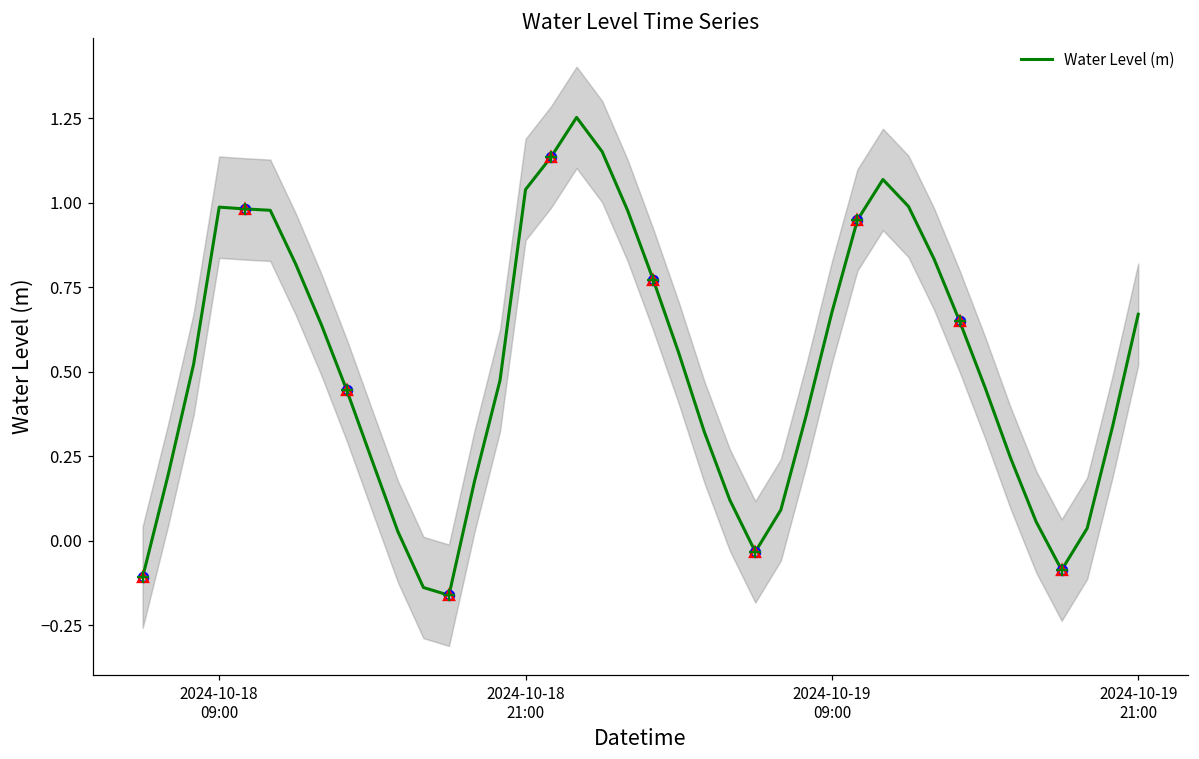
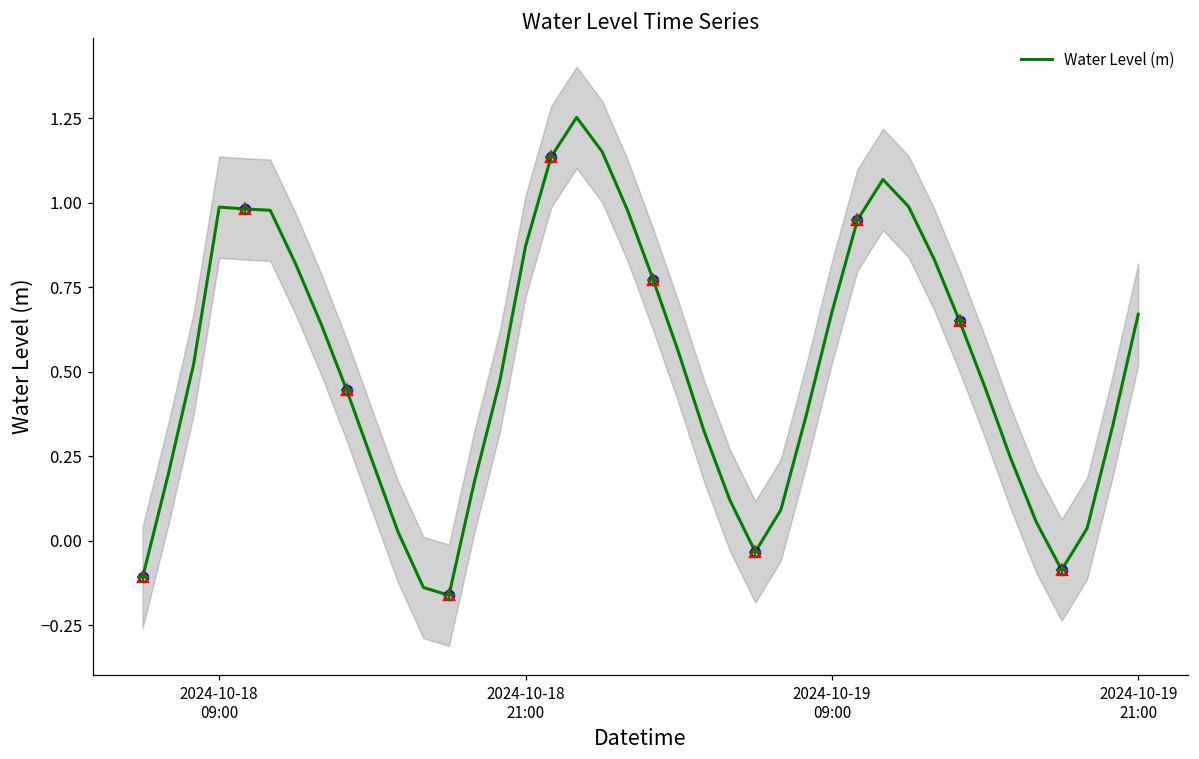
  {
    "Water Level (m)": {
      "2024-10-18 09:00": 0.99,
-     "2024-10-18 21:00": 1.04,
+     "2024-10-18 21:00": 0.87,
      "2024-10-19 09:00": 0.68,
      "2024-10-19 21:00": 0.67
    }
  }
